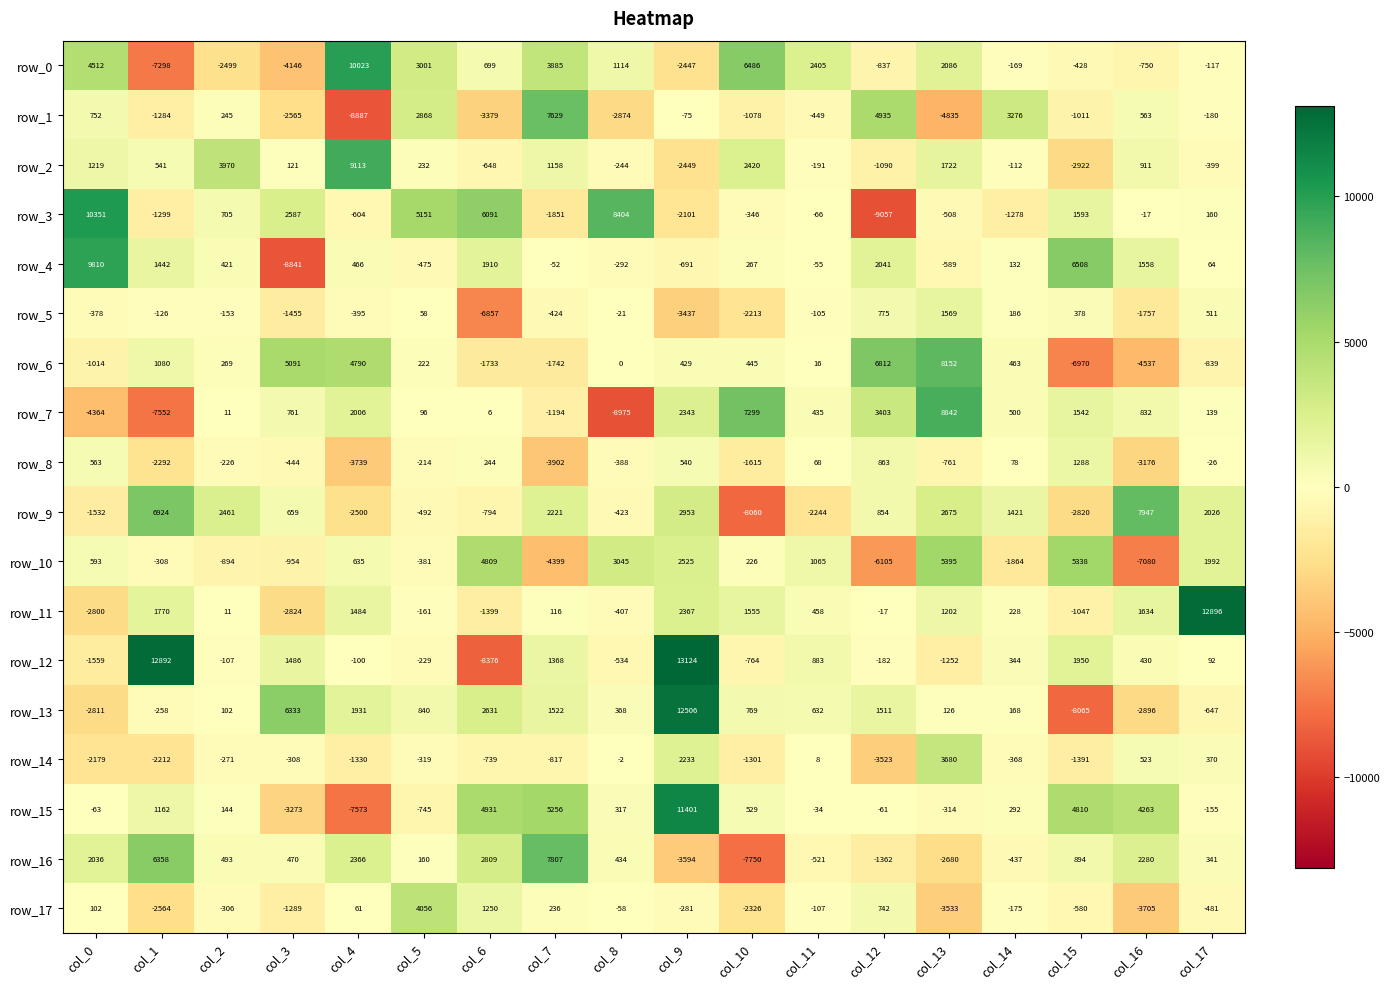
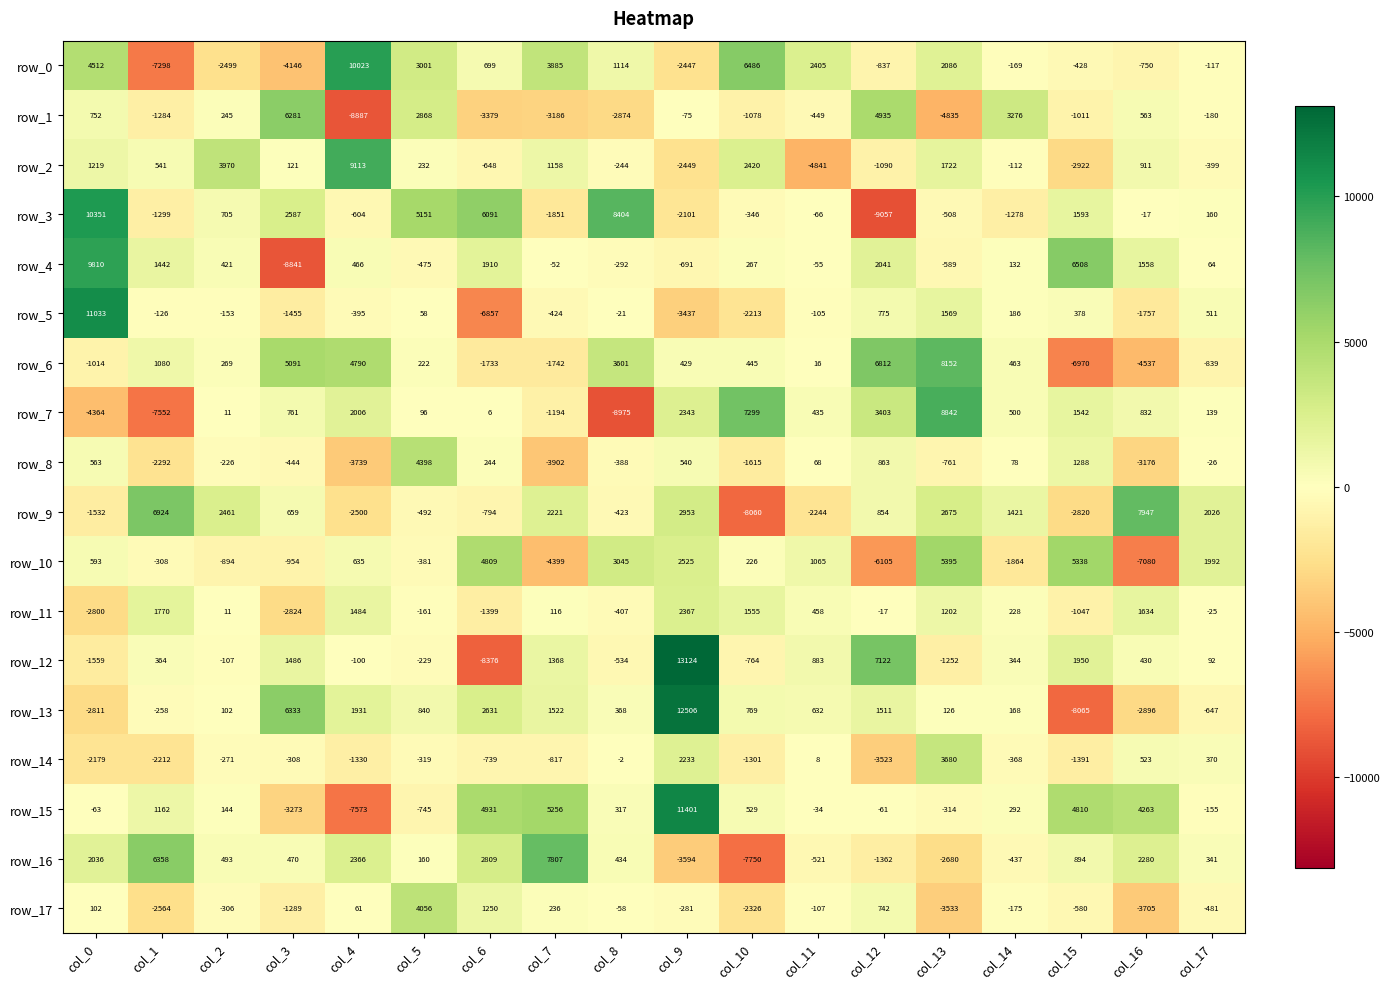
  {
    "row_1": {
      "col_0": 752,
      "col_1": -1284,
      "col_2": 245,
-     "col_3": -2565,
+     "col_3": 6281,
      "col_4": -8887,
      "col_5": 2868,
      "col_6": -3379,
-     "col_7": 7629,
+     "col_7": -3186,
      "col_8": -2874,
      "col_9": -75,
      "col_10": -1078,
      "col_11": -449,
      "col_12": 4935,
      "col_13": -4835,
      "col_14": 3276,
      "col_15": -1011,
      "col_16": 563,
      "col_17": -180
    },
    "row_2": {
      "col_0": 1219,
      "col_1": 541,
      "col_2": 3970,
      "col_3": 121,
      "col_4": 9113,
      "col_5": 232,
      "col_6": -648,
      "col_7": 1158,
      "col_8": -244,
      "col_9": -2449,
      "col_10": 2420,
-     "col_11": -191,
+     "col_11": -4841,
      "col_12": -1090,
      "col_13": 1722,
      "col_14": -112,
      "col_15": -2922,
      "col_16": 911,
      "col_17": -399
    },
    "row_5": {
-     "col_0": -378,
+     "col_0": 11033,
      "col_1": -126,
      "col_2": -153,
      "col_3": -1455,
      "col_4": -395,
      "col_5": 58,
      "col_6": -6857,
      "col_7": -424,
      "col_8": -21,
      "col_9": -3437,
      "col_10": -2213,
      "col_11": -105,
      "col_12": 775,
      "col_13": 1569,
      "col_14": 186,
      "col_15": 378,
      "col_16": -1757,
      "col_17": 511
    },
    "row_6": {
      "col_0": -1014,
      "col_1": 1080,
      "col_2": 269,
      "col_3": 5091,
      "col_4": 4790,
      "col_5": 222,
      "col_6": -1733,
      "col_7": -1742,
-     "col_8": 0,
+     "col_8": 3601,
      "col_9": 429,
      "col_10": 445,
      "col_11": 16,
      "col_12": 6812,
      "col_13": 8152,
      "col_14": 463,
      "col_15": -6970,
      "col_16": -4537,
      "col_17": -839
    },
    "row_8": {
      "col_0": 563,
      "col_1": -2292,
      "col_2": -226,
      "col_3": -444,
      "col_4": -3739,
-     "col_5": -214,
+     "col_5": 4398,
      "col_6": 244,
      "col_7": -3902,
      "col_8": -388,
      "col_9": 540,
      "col_10": -1615,
      "col_11": 68,
      "col_12": 863,
      "col_13": -761,
      "col_14": 78,
      "col_15": 1288,
      "col_16": -3176,
      "col_17": -26
    },
    "row_11": {
      "col_0": -2800,
      "col_1": 1770,
      "col_2": 11,
      "col_3": -2824,
      "col_4": 1484,
      "col_5": -161,
      "col_6": -1399,
      "col_7": 116,
      "col_8": -407,
      "col_9": 2367,
      "col_10": 1555,
      "col_11": 458,
      "col_12": -17,
      "col_13": 1202,
      "col_14": 228,
      "col_15": -1047,
      "col_16": 1634,
-     "col_17": 12896
+     "col_17": -25
    },
    "row_12": {
      "col_0": -1559,
-     "col_1": 12892,
+     "col_1": 364,
      "col_2": -107,
      "col_3": 1486,
      "col_4": -100,
      "col_5": -229,
      "col_6": -8376,
      "col_7": 1368,
      "col_8": -534,
      "col_9": 13124,
      "col_10": -764,
      "col_11": 883,
-     "col_12": -182,
+     "col_12": 7122,
      "col_13": -1252,
      "col_14": 344,
      "col_15": 1950,
      "col_16": 430,
      "col_17": 92
    }
  }
